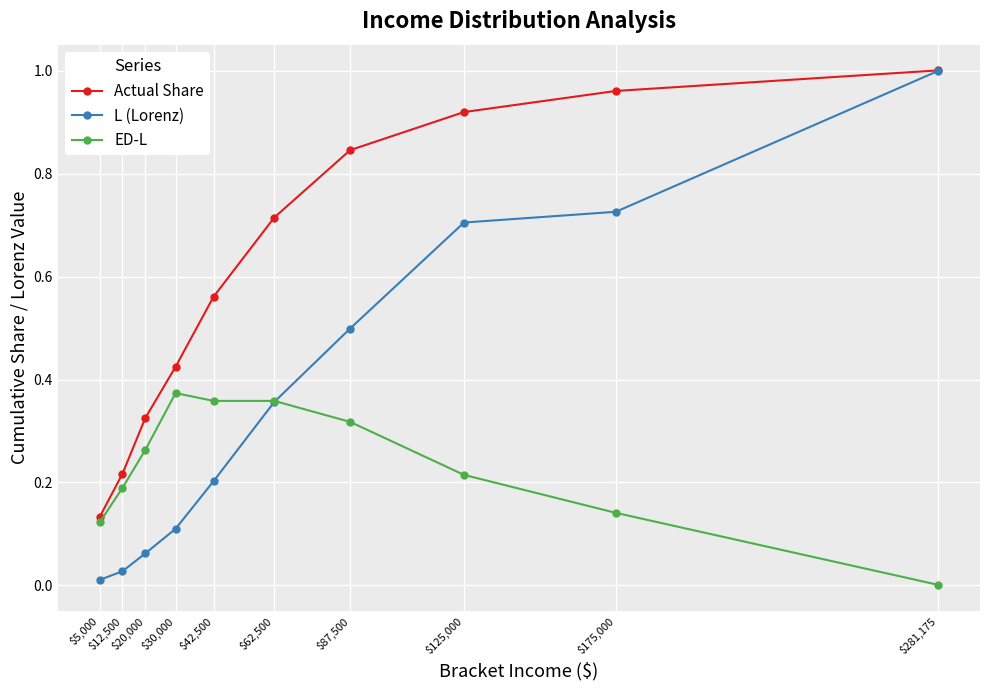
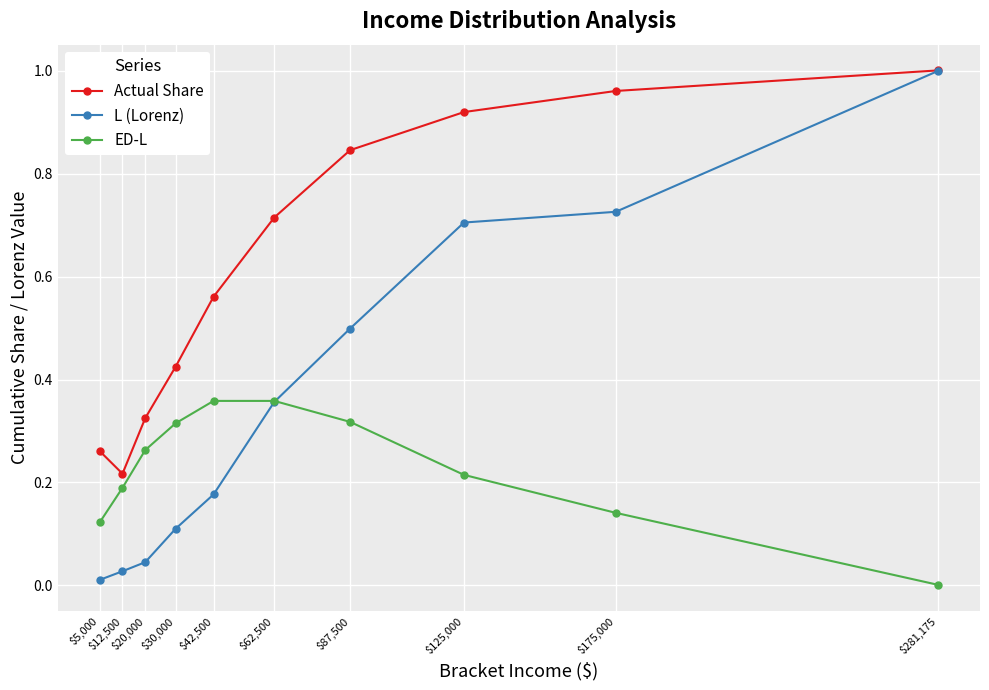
  {
    "Actual Share": {
-     "$5,000": 0.13,
+     "$5,000": 0.26,
      "$12,500": 0.22,
      "$20,000": 0.33,
      "$30,000": 0.43,
      "$42,500": 0.56,
      "$62,500": 0.72,
      "$87,500": 0.85,
      "$125,000": 0.92,
      "$175,000": 0.96
    },
    "L (Lorenz)": {
      "$5,000": 0.01,
      "$12,500": 0.03,
-     "$20,000": 0.06,
+     "$20,000": 0.05,
      "$30,000": 0.11,
-     "$42,500": 0.20,
+     "$42,500": 0.18,
      "$87,500": 0.50,
      "$125,000": 0.71,
      "$175,000": 0.73
    },
    "ED-L": {
      "$5,000": 0.12,
      "$12,500": 0.19,
      "$20,000": 0.26,
-     "$30,000": 0.37,
+     "$30,000": 0.32,
      "$42,500": 0.36,
      "$87,500": 0.32,
      "$125,000": 0.21,
      "$175,000": 0.14,
      "$281,175": 0.00
    }
  }
